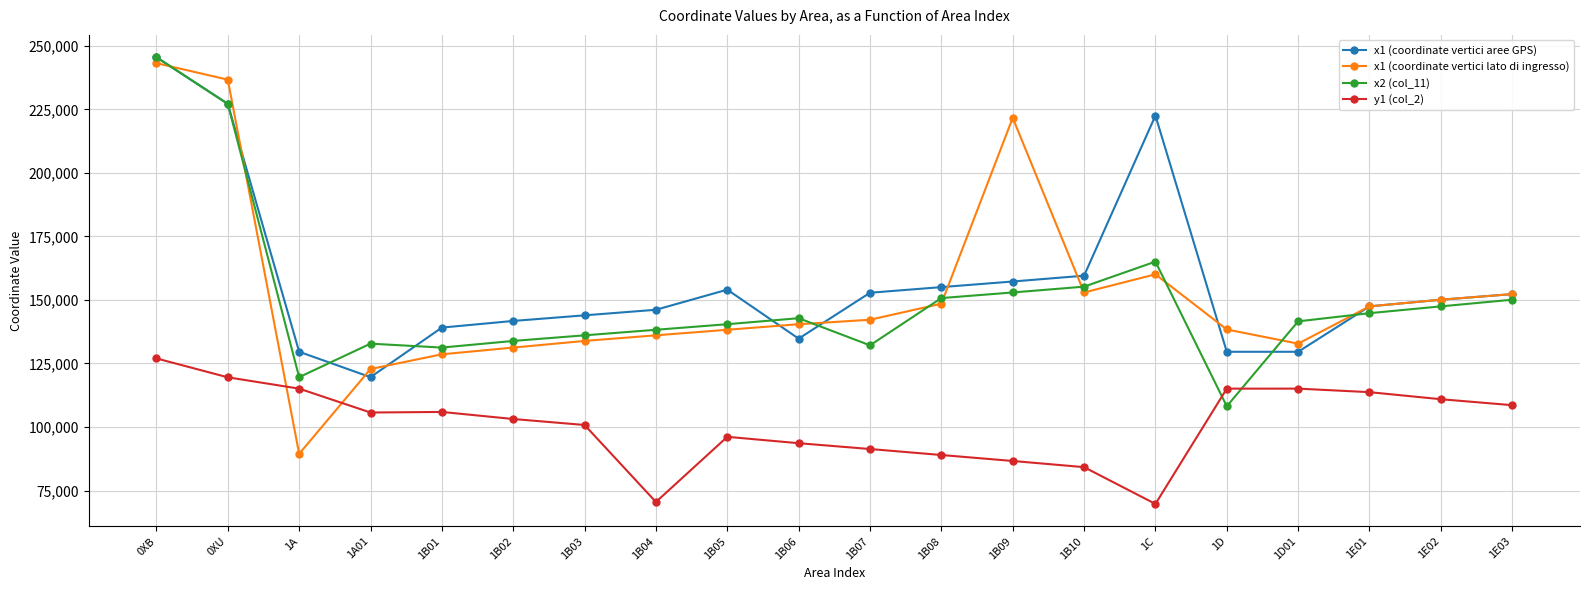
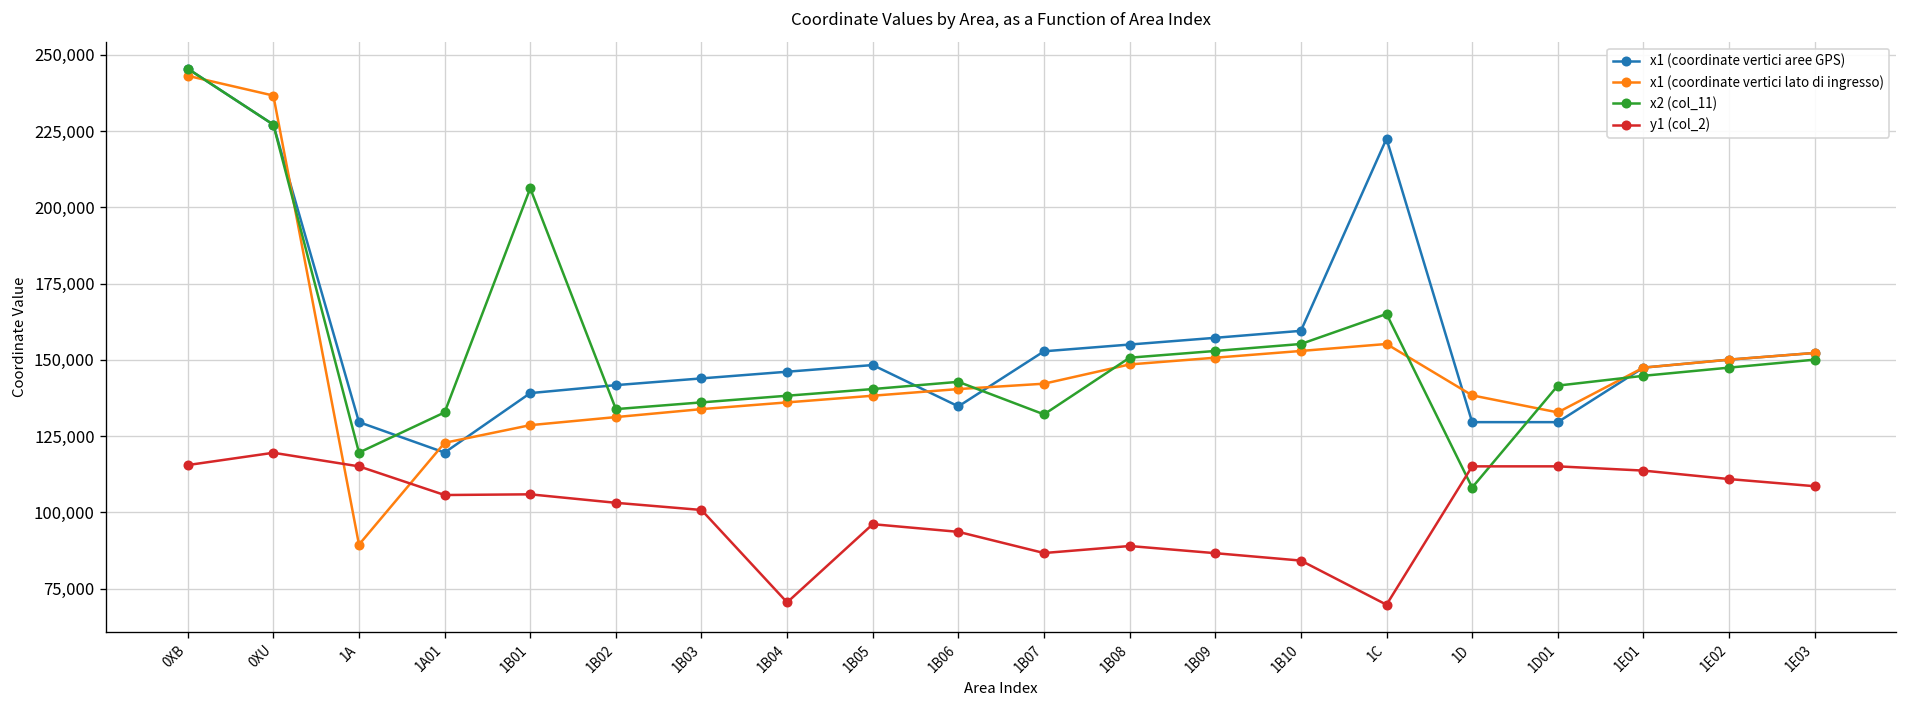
  {
    "x1 (coordinate vertici aree GPS)": {
      "1A": "130,000",
      "1A01": "120,000",
      "1B01": "139,000",
      "1B02": "142,000",
      "1B03": "144,000",
      "1B04": "146,000",
-     "1B05": "154,000",
+     "1B05": "148,000",
      "1B06": "135,000",
      "1B07": "153,000",
      "1B08": "155,000",
      "1B09": "157,000",
      "1B10": "160,000",
      "1C": "223,000",
      "1D": "130,000",
      "1D01": "130,000"
    },
    "x1 (coordinate vertici lato di ingresso)": {
      "0XB": "243,000",
      "0XU": "237,000",
      "1A": "89,000",
      "1A01": "123,000",
      "1B01": "129,000",
      "1B02": "131,000",
      "1B03": "134,000",
      "1B04": "136,000",
      "1B05": "138,000",
      "1B06": "140,000",
      "1B07": "142,000",
      "1B08": "149,000",
-     "1B09": "222,000",
+     "1B09": "151,000",
      "1B10": "153,000",
-     "1C": "160,000",
+     "1C": "155,000",
      "1D": "138,000",
      "1D01": "133,000"
    },
    "x2 (col_11)": {
      "1A": "120,000",
      "1A01": "133,000",
-     "1B01": "131,000",
+     "1B01": "206,000",
      "1B02": "134,000",
      "1B03": "136,000",
      "1B04": "138,000",
      "1B05": "140,000",
      "1B06": "143,000",
      "1B07": "132,000",
      "1B08": "151,000",
      "1B09": "153,000",
      "1B10": "155,000",
      "1C": "165,000",
      "1D": "108,000",
      "1D01": "142,000",
      "1E01": "145,000",
      "1E02": "147,000",
      "1E03": "150,000"
    },
    "y1 (col_2)": {
-     "0XB": "127,000",
+     "0XB": "116,000",
      "0XU": "120,000",
      "1A": "115,000",
      "1A01": "106,000",
      "1B01": "106,000",
      "1B02": "103,000",
      "1B03": "101,000",
      "1B04": "71,000",
      "1B05": "96,000",
      "1B06": "94,000",
-     "1B07": "91,000",
+     "1B07": "87,000",
      "1B08": "89,000",
      "1B09": "87,000",
      "1B10": "84,000",
      "1C": "70,000",
      "1D": "115,000",
      "1D01": "115,000",
      "1E01": "114,000",
      "1E02": "111,000",
      "1E03": "109,000"
    }
  }
